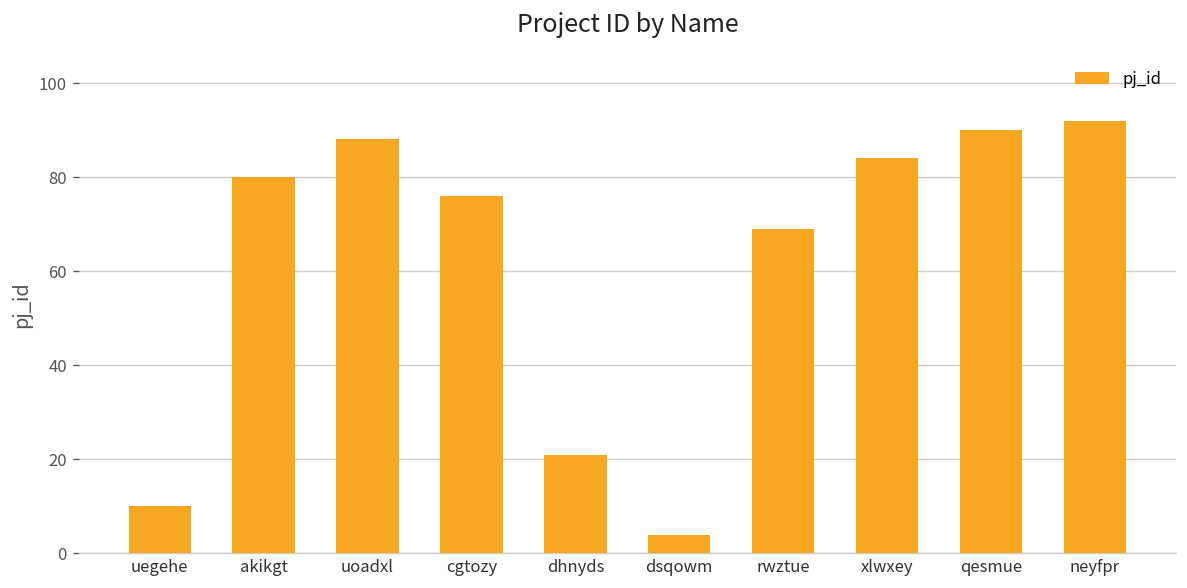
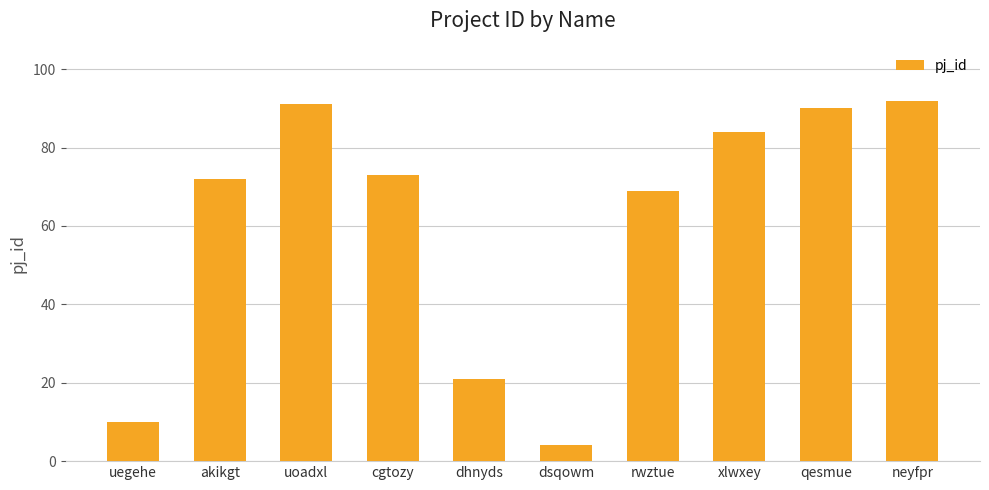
  {
    "uegehe": 10,
-   "akikgt": 80,
-   "uoadxl": 88,
-   "cgtozy": 76,
+   "akikgt": 72,
+   "uoadxl": 91,
+   "cgtozy": 73,
    "dhnyds": 21,
    "dsqowm": 4,
    "rwztue": 69,
    "xlwxey": 84,
    "qesmue": 90,
    "neyfpr": 92
  }
